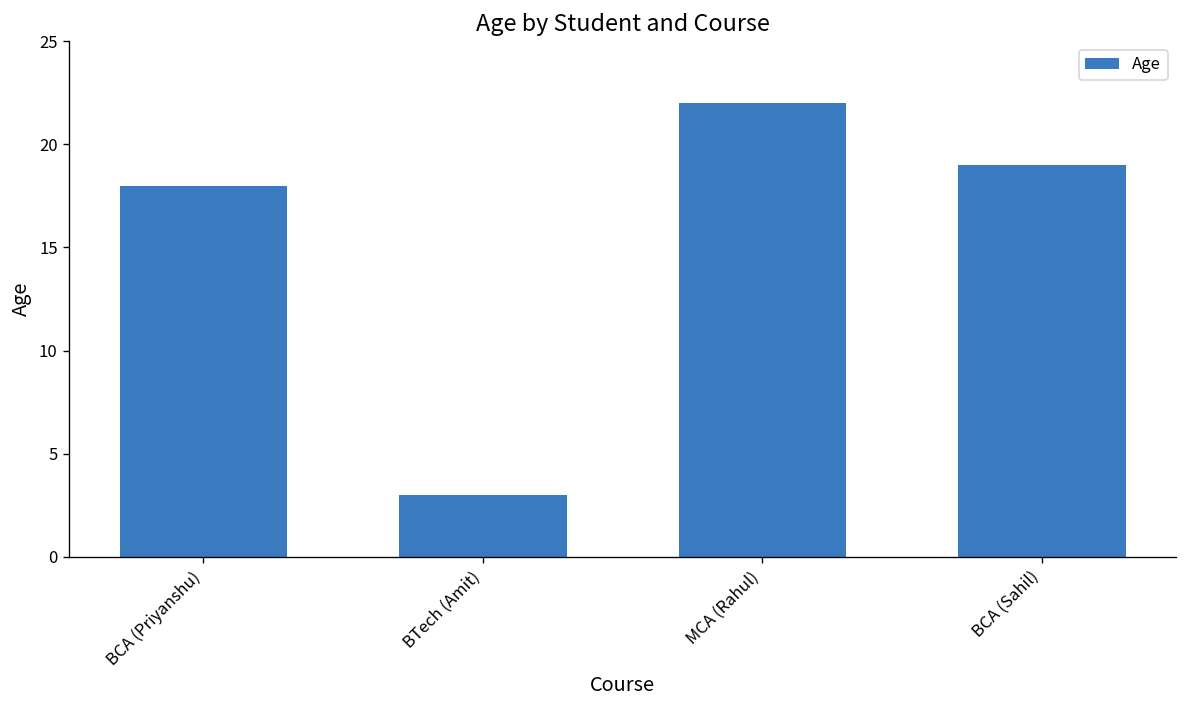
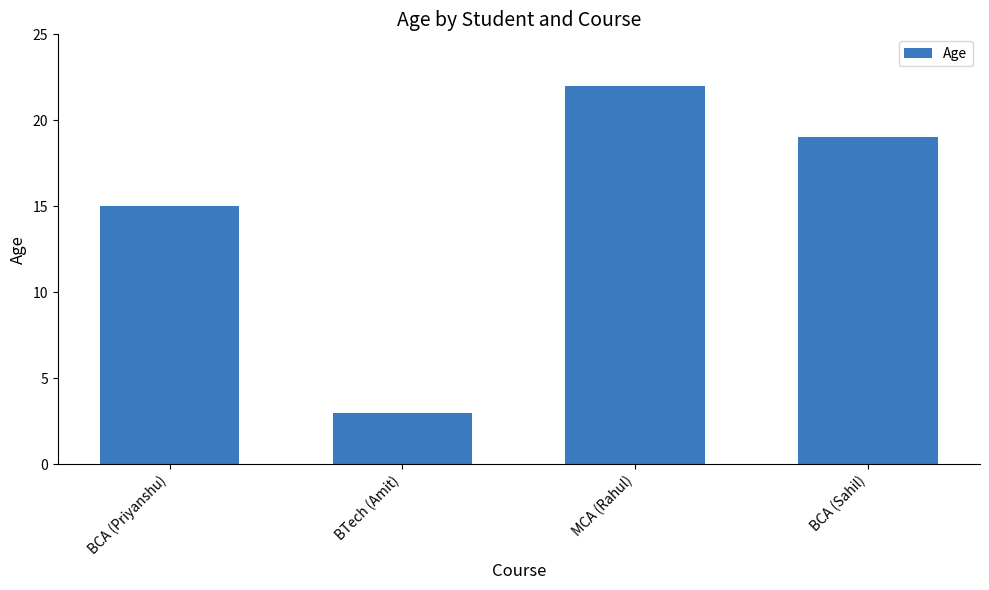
  {
-   "BCA (Priyanshu)": 18,
+   "BCA (Priyanshu)": 15,
    "BTech (Amit)": 3,
    "MCA (Rahul)": 22,
    "BCA (Sahil)": 19
  }
